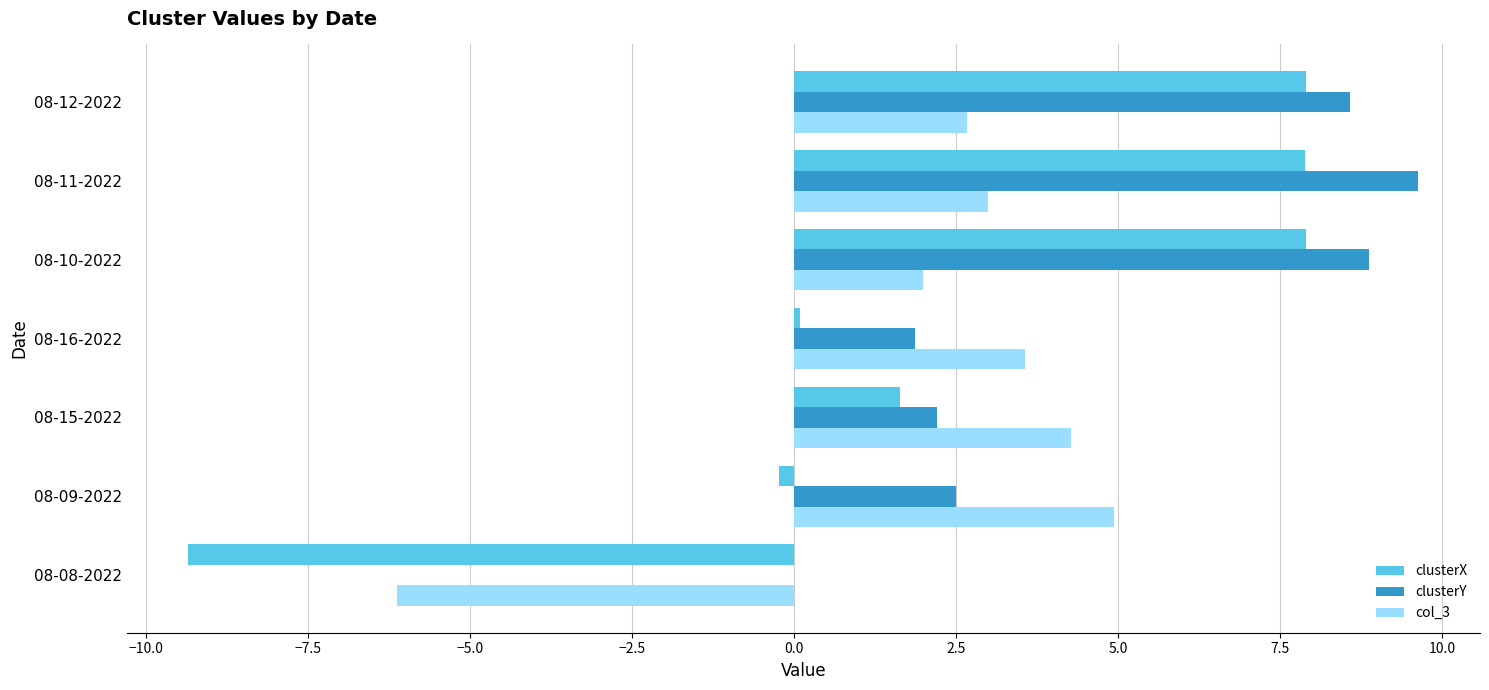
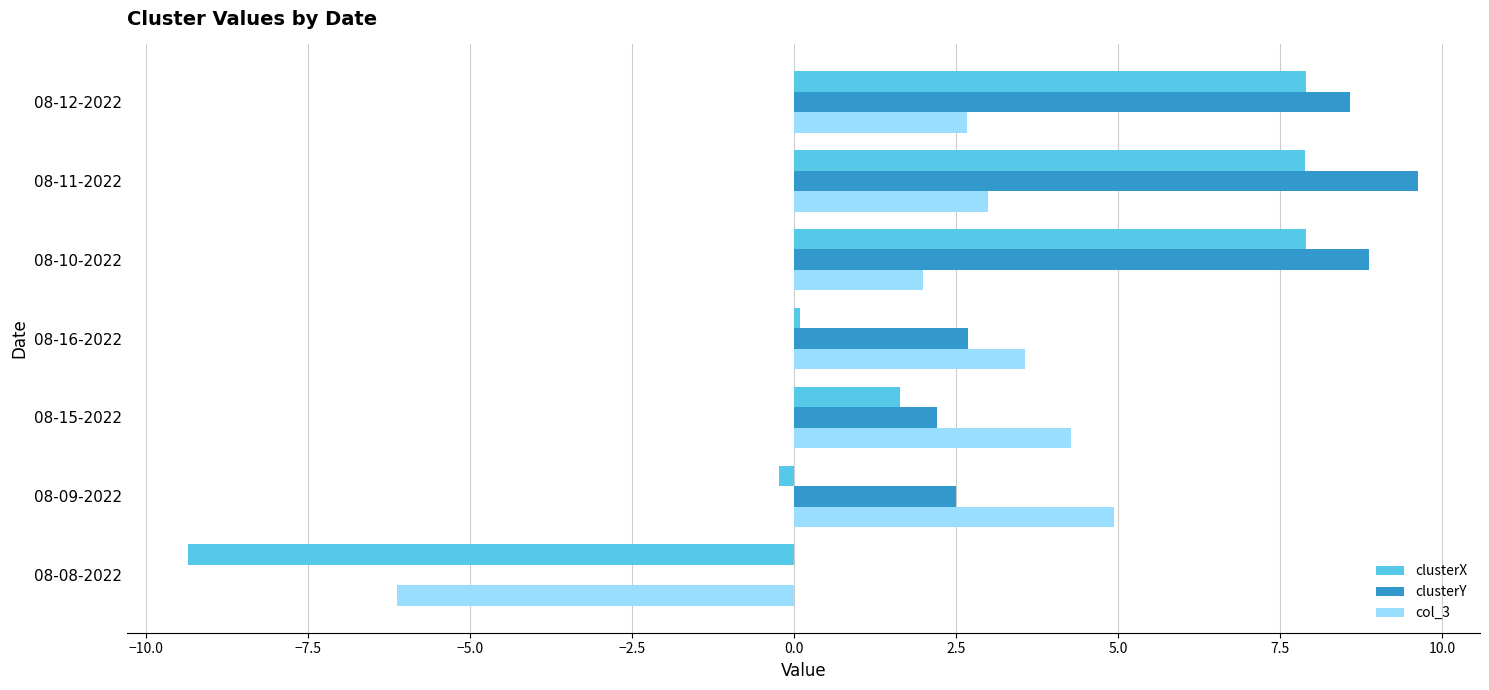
  {
    "clusterX": {
      "08-12-2022": 7.9,
      "08-11-2022": 7.9,
      "08-10-2022": 7.9,
      "08-16-2022": 0.1,
      "08-15-2022": 1.6,
      "08-09-2022": -0.2,
      "08-08-2022": -9.3
    },
    "clusterY": {
      "08-12-2022": 8.6,
      "08-11-2022": 9.6,
      "08-10-2022": 8.9,
-     "08-16-2022": 1.9,
+     "08-16-2022": 2.7,
      "08-15-2022": 2.2,
      "08-09-2022": 2.5
    },
    "col_3": {
      "08-12-2022": 2.7,
      "08-11-2022": 3.0,
      "08-10-2022": 2.0,
      "08-16-2022": 3.6,
      "08-15-2022": 4.3,
      "08-09-2022": 4.9,
      "08-08-2022": -6.1
    }
  }
